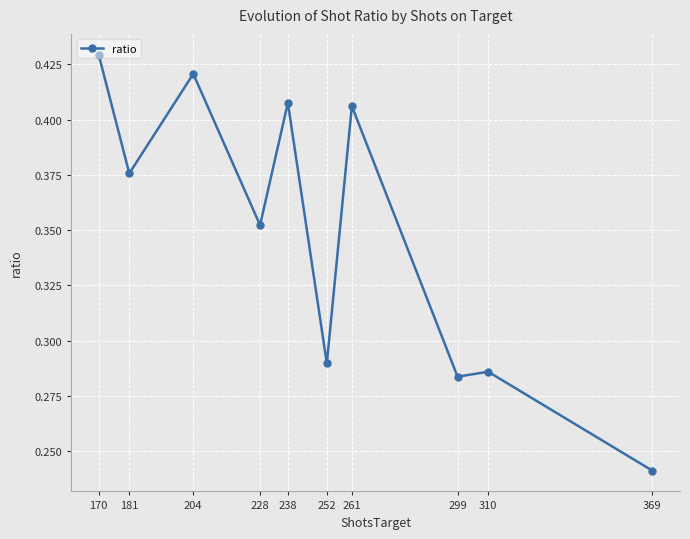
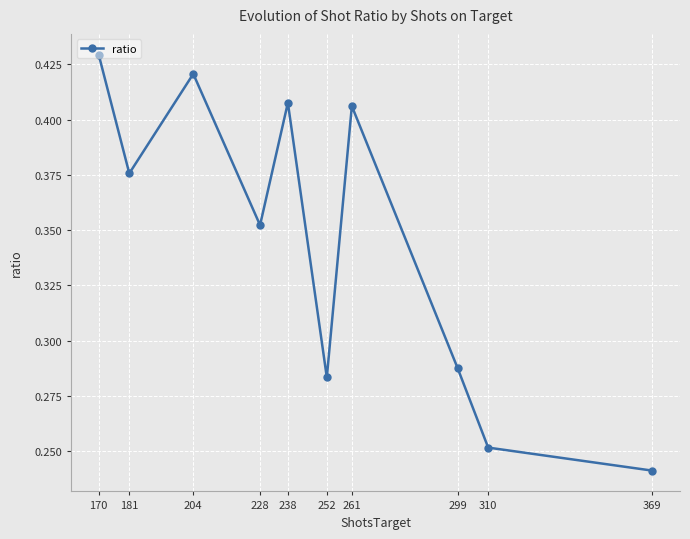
  {
    "181": 0.376,
    "204": 0.421,
    "228": 0.352,
    "238": 0.408,
-   "252": 0.290,
+   "252": 0.283,
    "261": 0.406,
-   "299": 0.284,
-   "310": 0.286,
+   "299": 0.288,
+   "310": 0.252,
    "369": 0.241
  }
